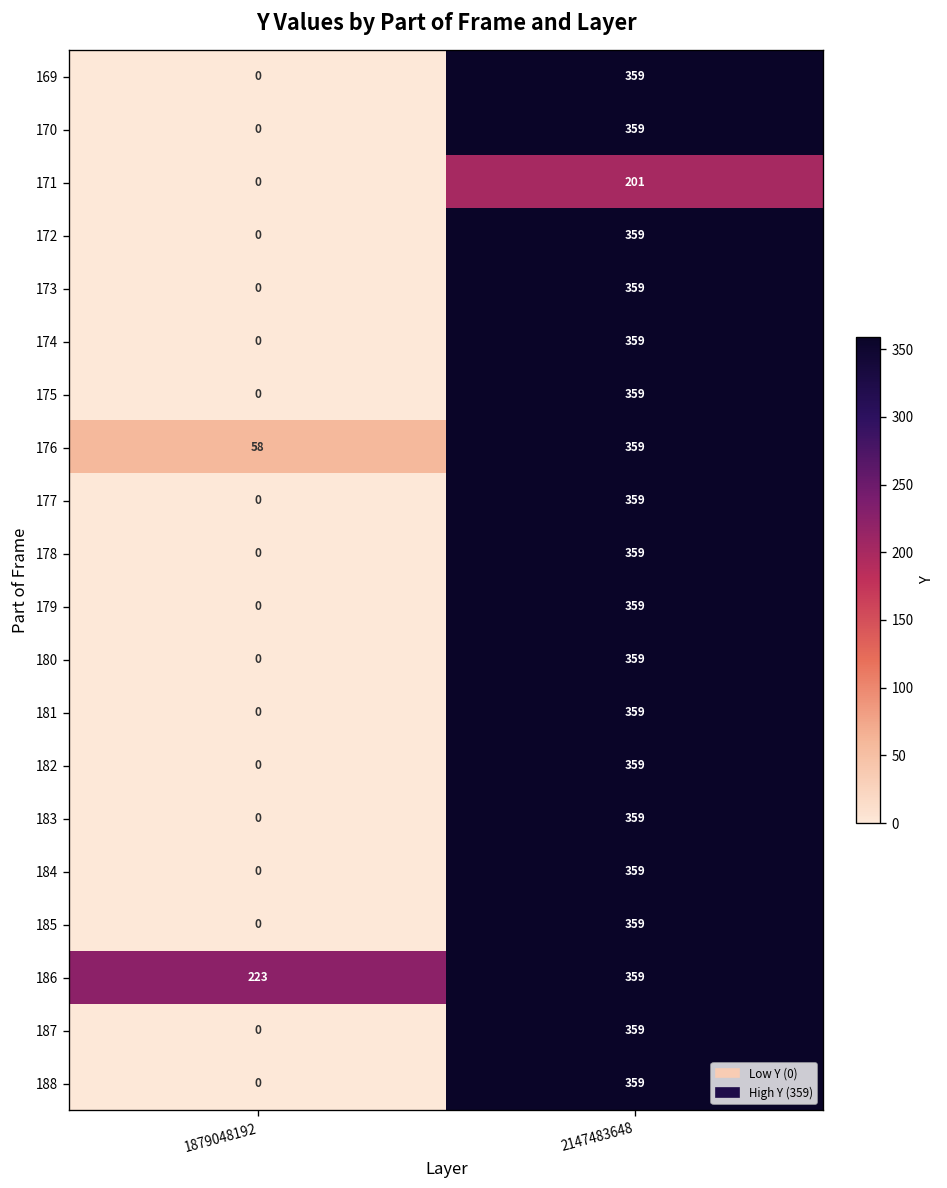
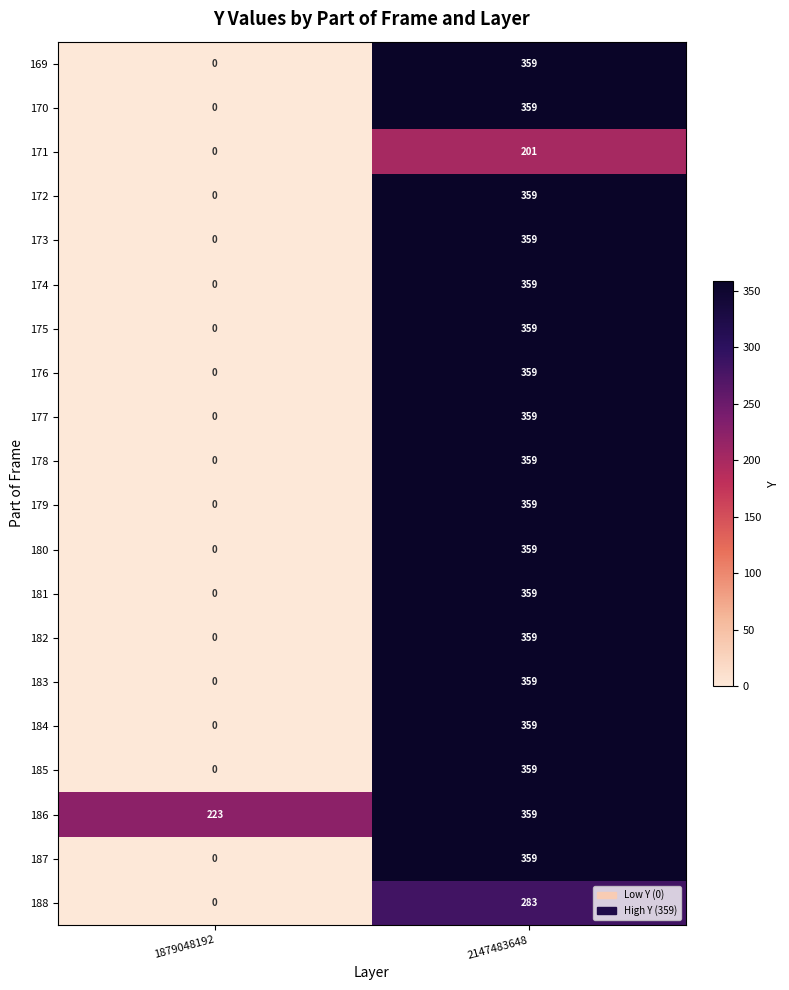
  {
    "169": {
      "1879048192": 0,
      "2147483648": 359
    },
    "170": {
      "1879048192": 0,
      "2147483648": 359
    },
    "171": {
      "1879048192": 0,
      "2147483648": 201
    },
    "172": {
      "1879048192": 0,
      "2147483648": 359
    },
    "173": {
      "1879048192": 0,
      "2147483648": 359
    },
    "174": {
      "1879048192": 0,
      "2147483648": 359
    },
    "175": {
      "1879048192": 0,
      "2147483648": 359
    },
    "176": {
-     "1879048192": 58,
+     "1879048192": 0,
      "2147483648": 359
    },
    "177": {
      "1879048192": 0,
      "2147483648": 359
    },
    "178": {
      "1879048192": 0,
      "2147483648": 359
    },
    "179": {
      "1879048192": 0,
      "2147483648": 359
    },
    "180": {
      "1879048192": 0,
      "2147483648": 359
    },
    "181": {
      "1879048192": 0,
      "2147483648": 359
    },
    "182": {
      "1879048192": 0,
      "2147483648": 359
    },
    "183": {
      "1879048192": 0,
      "2147483648": 359
    },
    "184": {
      "1879048192": 0,
      "2147483648": 359
    },
    "185": {
      "1879048192": 0,
      "2147483648": 359
    },
    "186": {
      "1879048192": 223,
      "2147483648": 359
    },
    "187": {
      "1879048192": 0,
      "2147483648": 359
    },
    "188": {
      "1879048192": 0,
-     "2147483648": 359
+     "2147483648": 283
    }
  }
